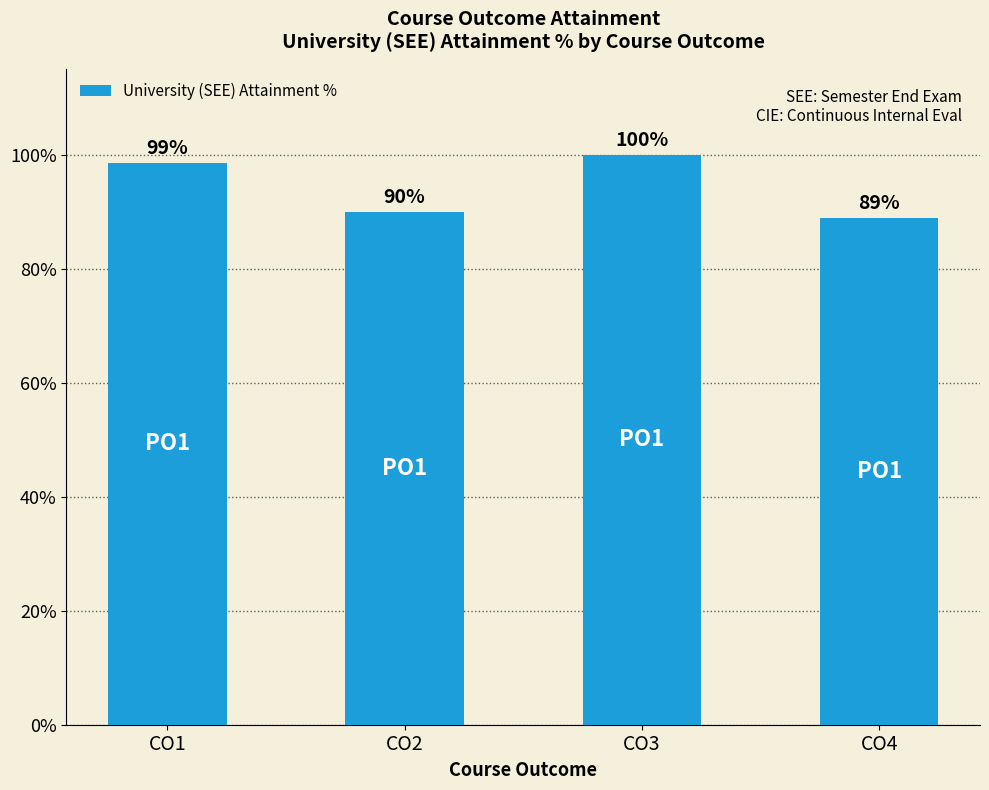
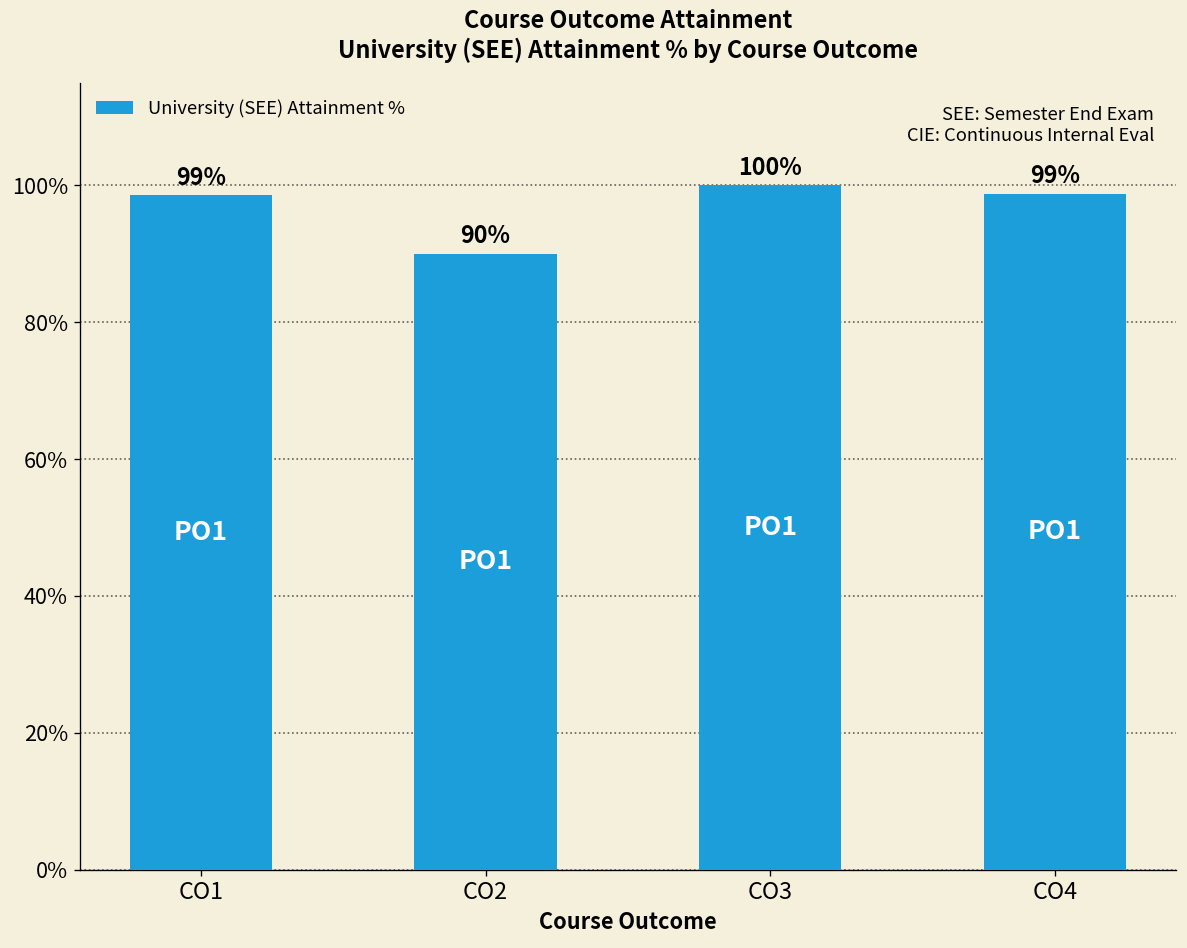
  {
    "CO1": "99%",
    "CO2": "90%",
    "CO3": "100%",
-   "CO4": "89%"
+   "CO4": "99%"
  }
